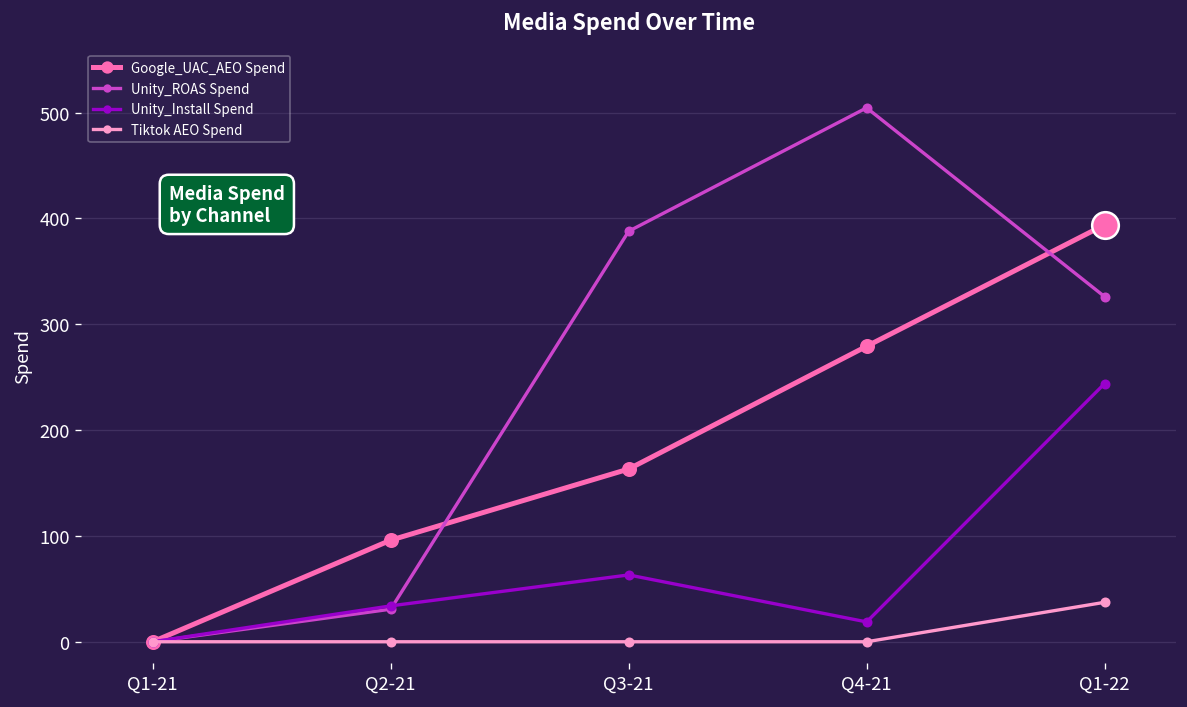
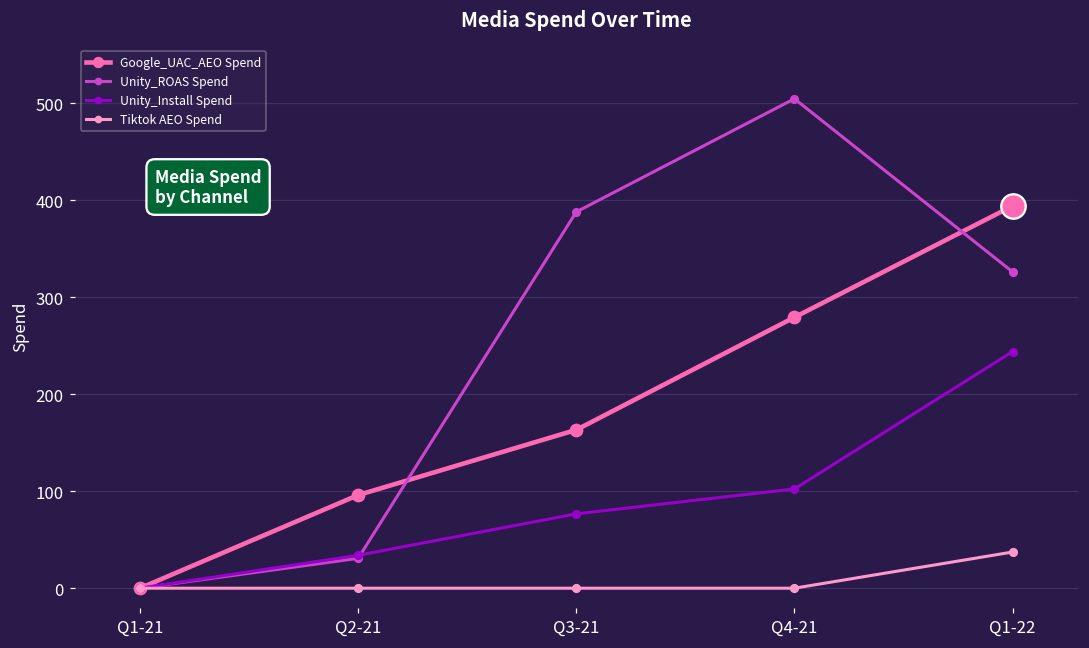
  {
    "Unity_ROAS Spend": {
      "Q2-21": 30,
      "Q3-21": 390,
      "Q4-21": 500,
      "Q1-22": 330
    },
    "Unity_Install Spend": {
      "Q2-21": 30,
-     "Q3-21": 60,
-     "Q4-21": 20,
+     "Q3-21": 80,
+     "Q4-21": 100,
      "Q1-22": 240
    }
  }
